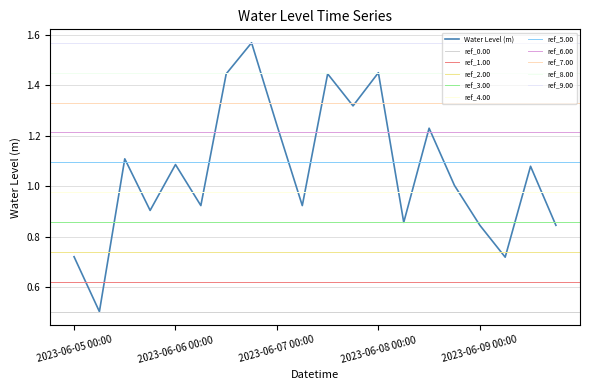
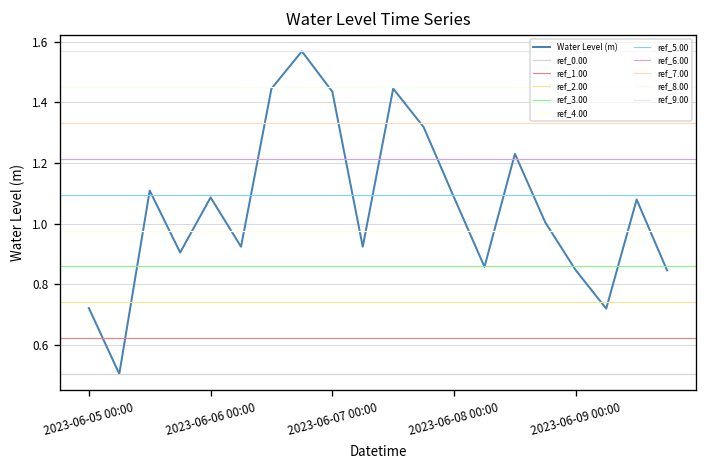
  {
    "2023-06-05 00:00": 0.72,
    "2023-06-06 00:00": 1.09,
-   "2023-06-07 00:00": 1.24,
-   "2023-06-08 00:00": 1.45,
+   "2023-06-07 00:00": 1.44,
+   "2023-06-08 00:00": 1.09,
    "2023-06-09 00:00": 0.85
  }
